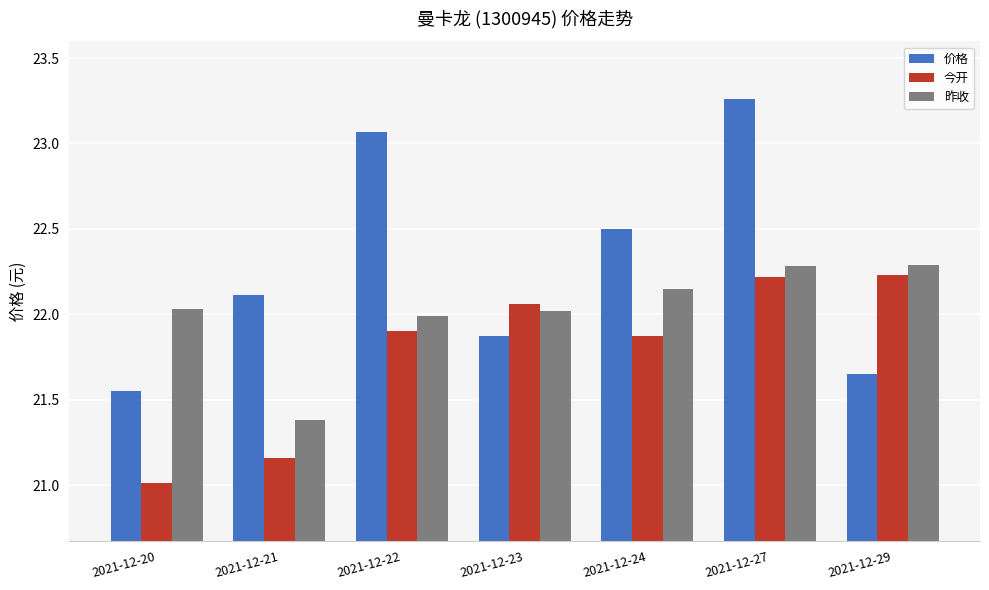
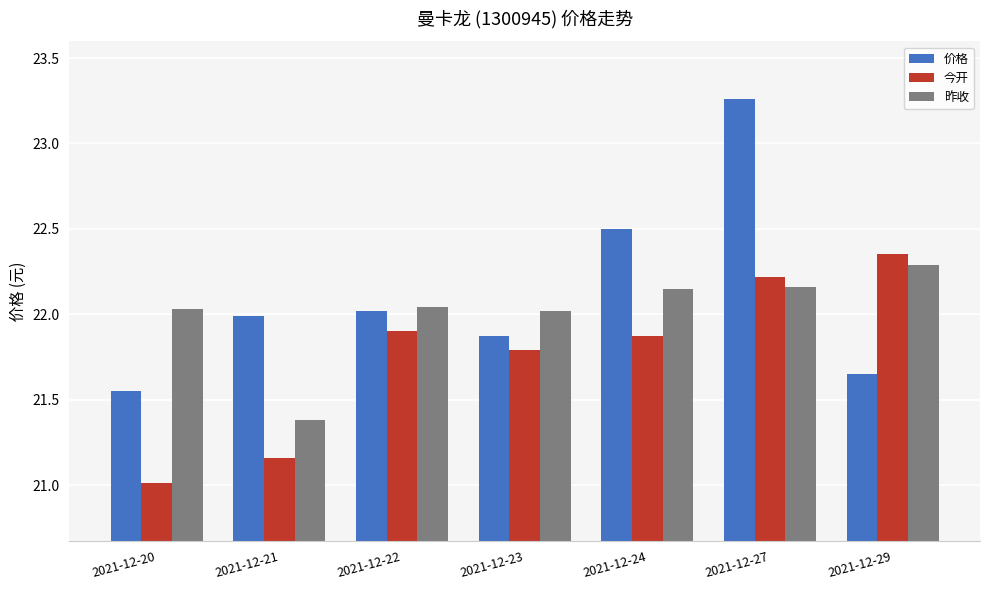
  {
    "价格": {
      "2021-12-20": 21.55,
-     "2021-12-21": 22.11,
-     "2021-12-22": 23.07,
+     "2021-12-21": 21.99,
+     "2021-12-22": 22.02,
      "2021-12-23": 21.87,
      "2021-12-24": 22.50,
      "2021-12-27": 23.26,
      "2021-12-29": 21.65
    },
    "今开": {
      "2021-12-20": 21.01,
      "2021-12-21": 21.16,
      "2021-12-22": 21.90,
-     "2021-12-23": 22.06,
+     "2021-12-23": 21.79,
      "2021-12-24": 21.87,
      "2021-12-27": 22.22,
-     "2021-12-29": 22.23
+     "2021-12-29": 22.35
    },
    "昨收": {
      "2021-12-20": 22.03,
      "2021-12-21": 21.38,
-     "2021-12-22": 21.99,
+     "2021-12-22": 22.04,
      "2021-12-23": 22.02,
      "2021-12-24": 22.15,
-     "2021-12-27": 22.28,
+     "2021-12-27": 22.16,
      "2021-12-29": 22.29
    }
  }
